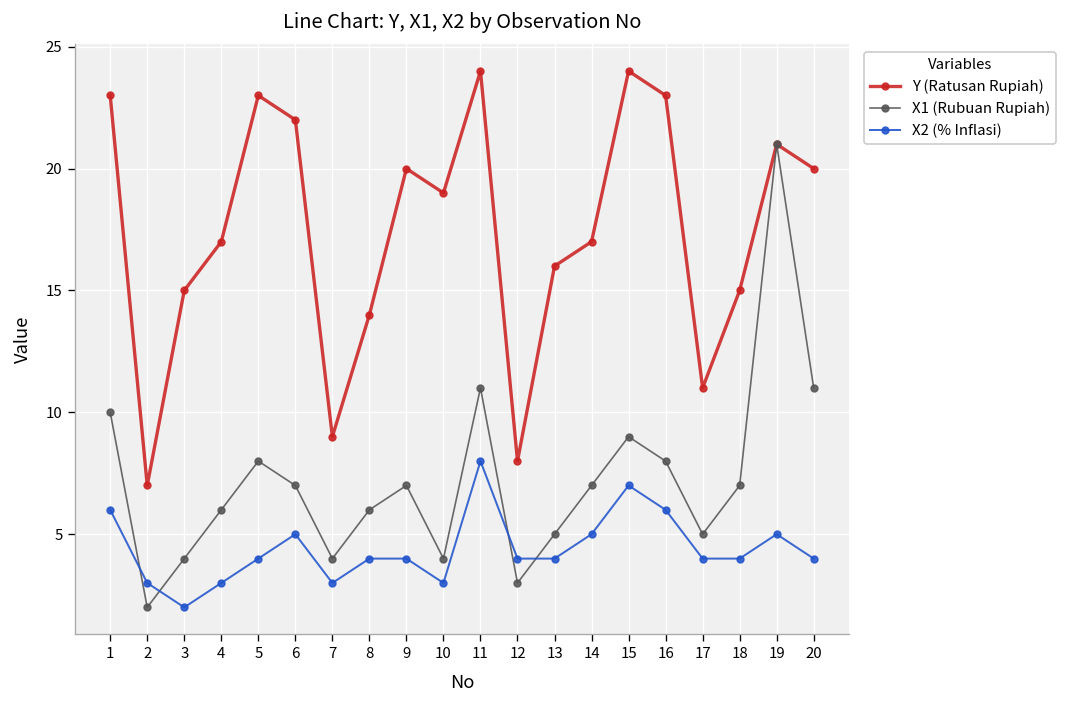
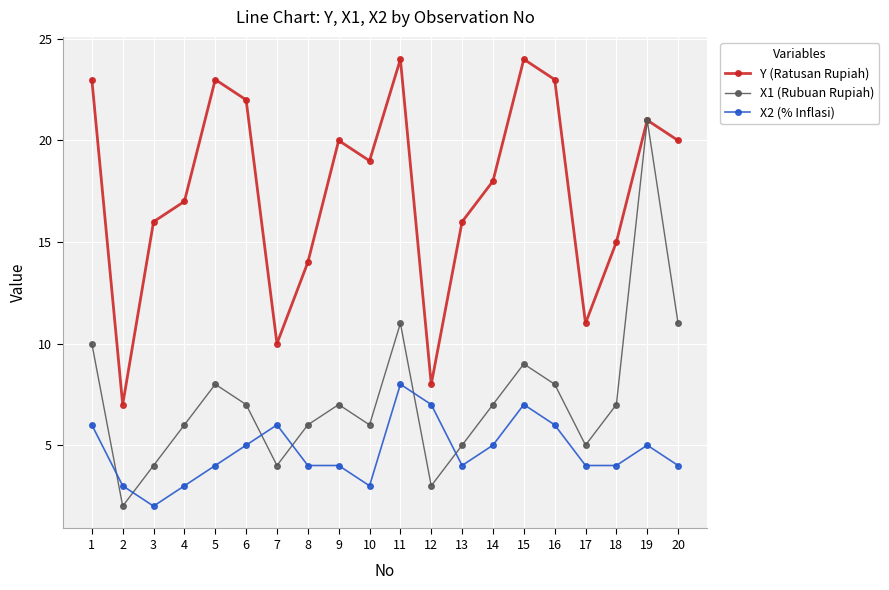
  {
    "Y (Ratusan Rupiah)": {
      "1": 23,
      "2": 7,
-     "3": 15,
+     "3": 16,
      "4": 17,
      "5": 23,
      "6": 22,
-     "7": 9,
+     "7": 10,
      "8": 14,
      "9": 20,
      "10": 19,
      "11": 24,
      "12": 8,
      "13": 16,
-     "14": 17,
+     "14": 18,
      "15": 24,
      "16": 23,
      "17": 11,
      "18": 15,
      "20": 20
    },
    "X1 (Rubuan Rupiah)": {
      "1": 10,
      "2": 2,
      "3": 4,
      "4": 6,
      "5": 8,
      "6": 7,
      "7": 4,
      "8": 6,
      "9": 7,
-     "10": 4,
+     "10": 6,
      "11": 11,
      "12": 3,
      "13": 5,
      "14": 7,
      "15": 9,
      "16": 8,
      "17": 5,
      "18": 7,
      "20": 11
    },
    "X2 (% Inflasi)": {
      "1": 6,
      "2": 3,
      "3": 2,
      "4": 3,
      "5": 4,
      "6": 5,
-     "7": 3,
+     "7": 6,
      "8": 4,
      "9": 4,
      "10": 3,
      "11": 8,
-     "12": 4,
+     "12": 7,
      "13": 4,
      "14": 5,
      "15": 7,
      "16": 6,
      "17": 4,
      "18": 4,
      "19": 5,
      "20": 4
    }
  }
